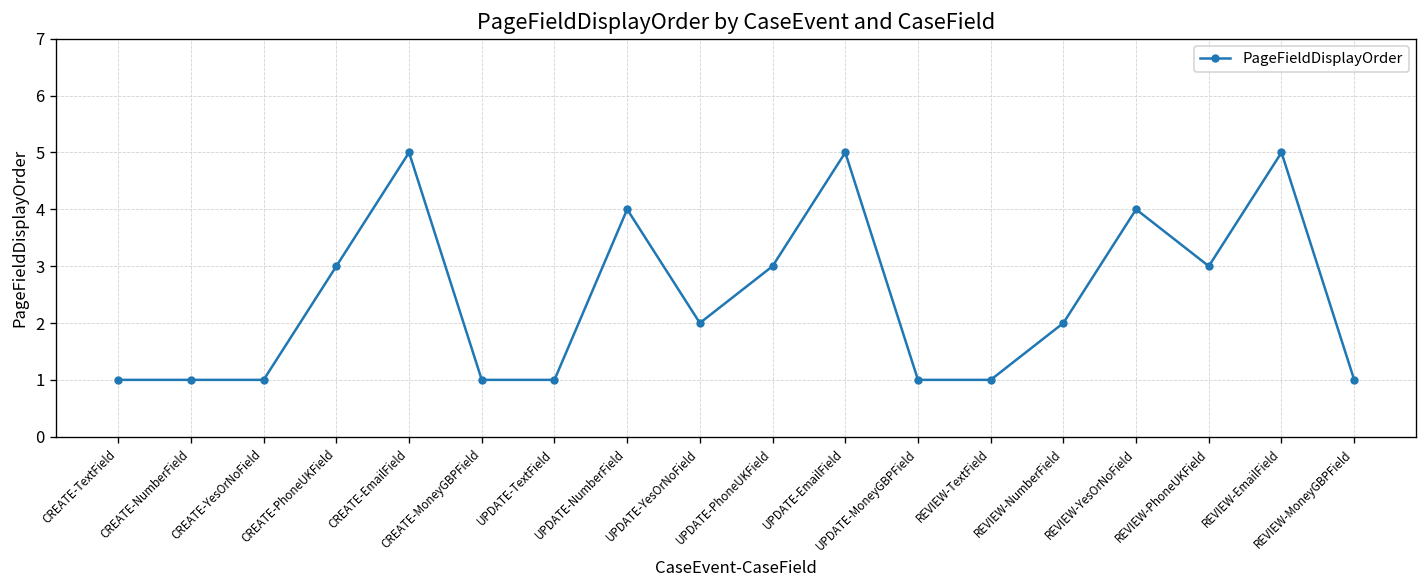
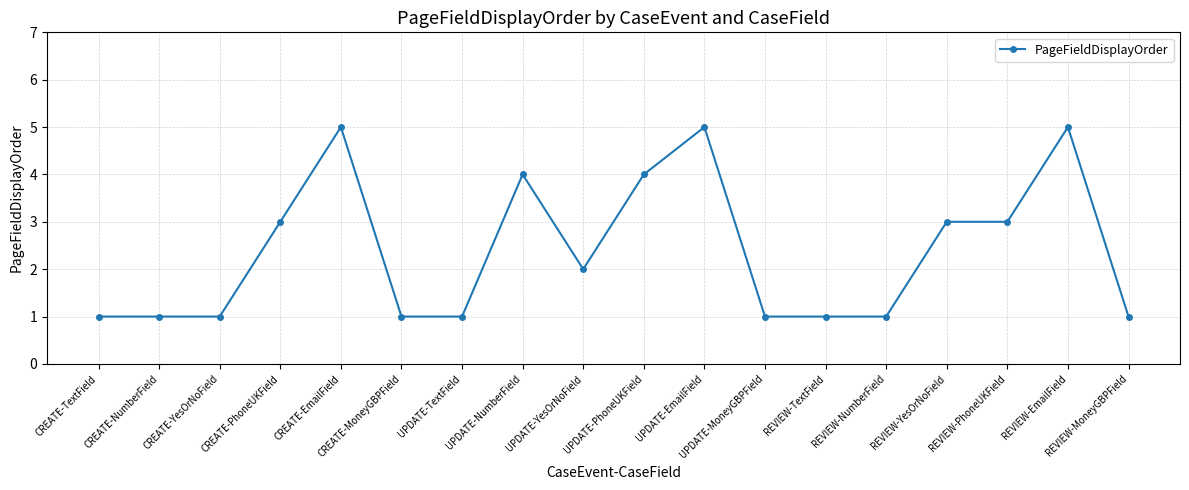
  {
    "CREATE-TextField": 1,
    "CREATE-NumberField": 1,
    "CREATE-YesOrNoField": 1,
    "CREATE-PhoneUKField": 3,
    "CREATE-EmailField": 5,
    "CREATE-MoneyGBPField": 1,
    "UPDATE-TextField": 1,
    "UPDATE-NumberField": 4,
    "UPDATE-YesOrNoField": 2,
-   "UPDATE-PhoneUKField": 3,
+   "UPDATE-PhoneUKField": 4,
    "UPDATE-EmailField": 5,
    "UPDATE-MoneyGBPField": 1,
    "REVIEW-TextField": 1,
-   "REVIEW-NumberField": 2,
-   "REVIEW-YesOrNoField": 4,
+   "REVIEW-NumberField": 1,
+   "REVIEW-YesOrNoField": 3,
    "REVIEW-PhoneUKField": 3,
    "REVIEW-EmailField": 5,
    "REVIEW-MoneyGBPField": 1
  }
